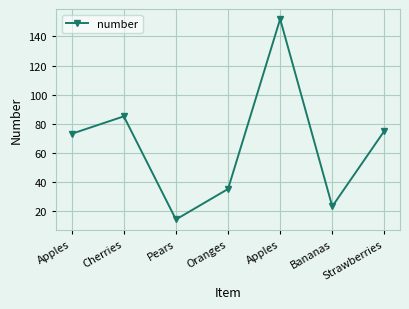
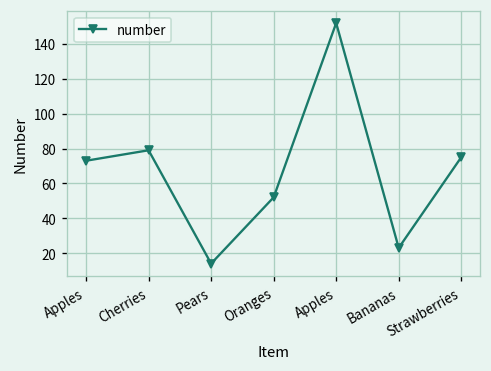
  {
-   "Cherries": 85,
+   "Cherries": 79,
    "Pears": 14,
-   "Oranges": 35,
+   "Oranges": 52,
    "Bananas": 23,
    "Strawberries": 75
  }
